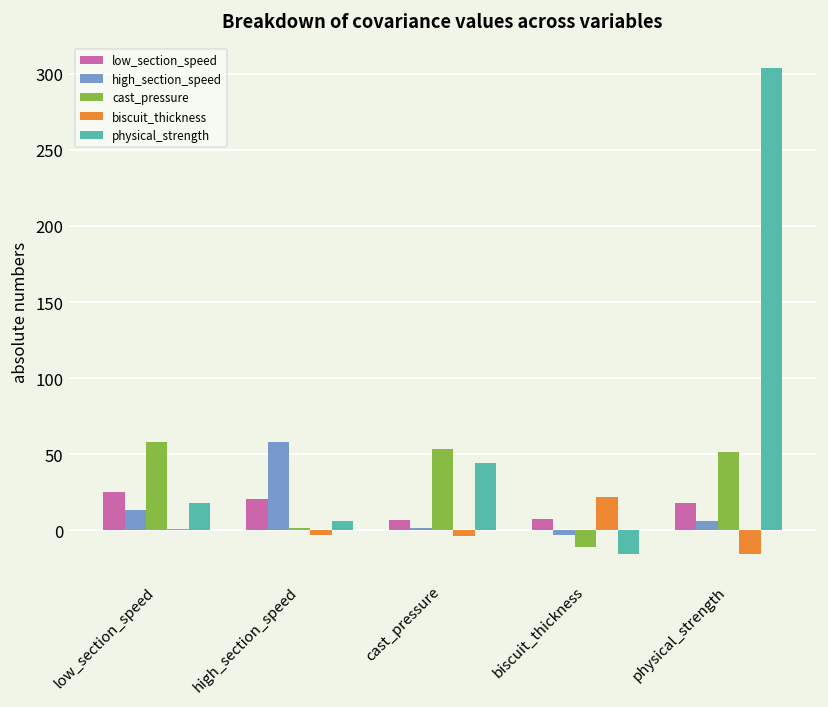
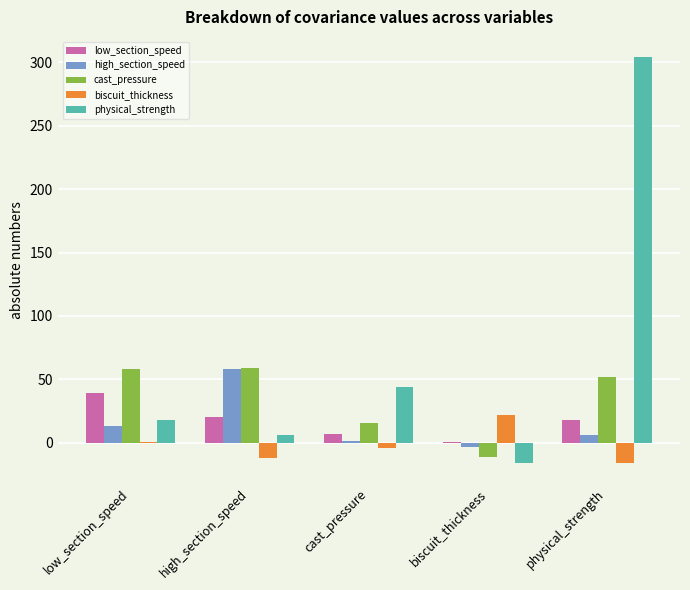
  {
    "low_section_speed": {
-     "low_section_speed": 25,
+     "low_section_speed": 40,
      "high_section_speed": 20,
      "cast_pressure": 7,
-     "biscuit_thickness": 7,
+     "biscuit_thickness": 1,
      "physical_strength": 18
    },
    "cast_pressure": {
      "low_section_speed": 58,
-     "high_section_speed": 1,
-     "cast_pressure": 54,
+     "high_section_speed": 59,
+     "cast_pressure": 15,
      "biscuit_thickness": -11,
      "physical_strength": 52
    },
    "biscuit_thickness": {
-     "high_section_speed": -3,
+     "high_section_speed": -12,
      "cast_pressure": -4,
      "biscuit_thickness": 22,
      "physical_strength": -16
    }
  }
